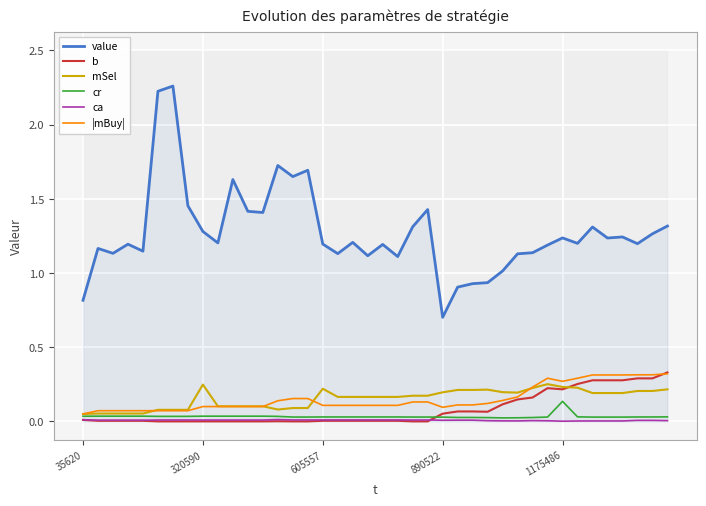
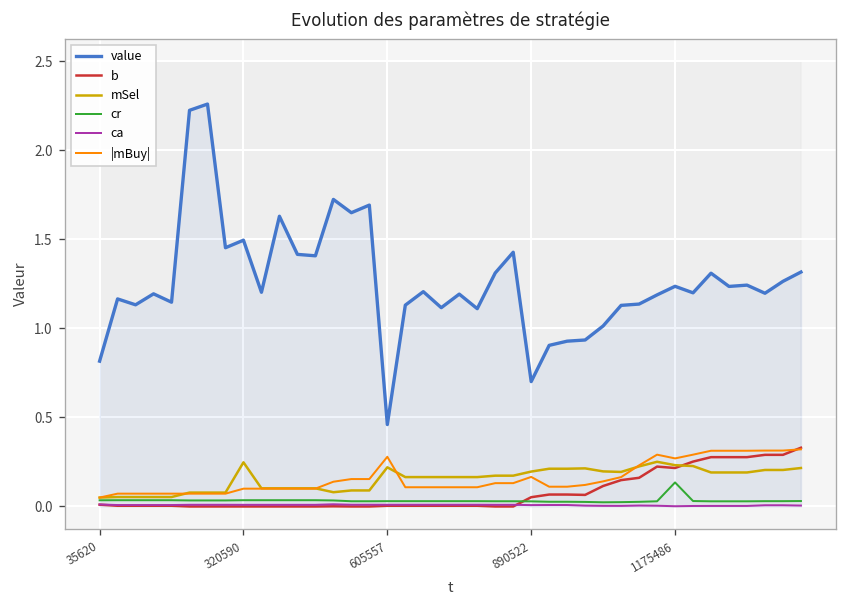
  {
    "value": {
      "35620": 0.82,
-     "320590": 1.28,
-     "605557": 1.20,
+     "320590": 1.50,
+     "605557": 0.46,
      "890522": 0.70,
      "1175486": 1.24
    },
    "b": {
      "890522": 0.05
    },
    "mSel": {
      "320590": 0.25,
      "605557": 0.22,
      "890522": 0.20
    },
    "cr": {
      "320590": 0.04,
      "605557": 0.03,
      "890522": 0.03,
      "1175486": 0.14
    },
    "ca": {
      "890522": 0.01,
      "1175486": 0.00
    },
    "|mBuy|": {
      "320590": 0.10,
-     "605557": 0.11,
-     "890522": 0.10,
+     "605557": 0.28,
+     "890522": 0.17,
      "1175486": 0.27
    }
  }
